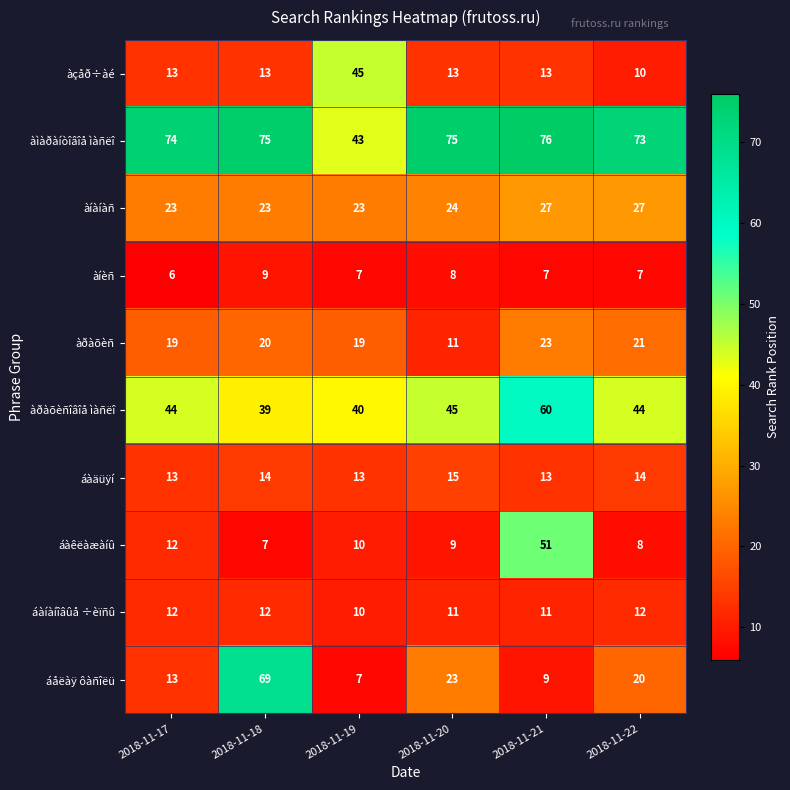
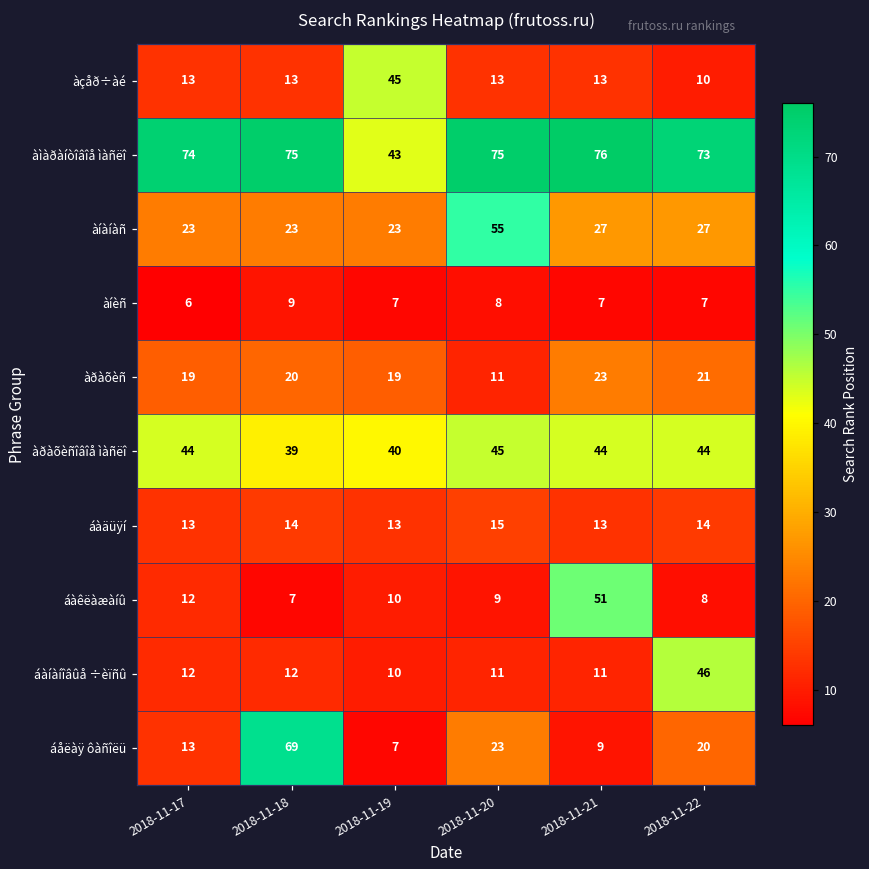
  {
    "àçåð÷àé": {
      "2018-11-17": 13,
      "2018-11-18": 13,
      "2018-11-19": 45,
      "2018-11-20": 13,
      "2018-11-21": 13,
      "2018-11-22": 10
    },
    "àìàðàíòîâîå ìàñëî": {
      "2018-11-17": 74,
      "2018-11-18": 75,
      "2018-11-19": 43,
      "2018-11-20": 75,
      "2018-11-21": 76,
      "2018-11-22": 73
    },
    "àíàíàñ": {
      "2018-11-17": 23,
      "2018-11-18": 23,
      "2018-11-19": 23,
-     "2018-11-20": 24,
+     "2018-11-20": 55,
      "2018-11-21": 27,
      "2018-11-22": 27
    },
    "àíèñ": {
      "2018-11-17": 6,
      "2018-11-18": 9,
      "2018-11-19": 7,
      "2018-11-20": 8,
      "2018-11-21": 7,
      "2018-11-22": 7
    },
    "àðàõèñ": {
      "2018-11-17": 19,
      "2018-11-18": 20,
      "2018-11-19": 19,
      "2018-11-20": 11,
      "2018-11-21": 23,
      "2018-11-22": 21
    },
    "àðàõèñîâîå ìàñëî": {
      "2018-11-17": 44,
      "2018-11-18": 39,
      "2018-11-19": 40,
      "2018-11-20": 45,
-     "2018-11-21": 60,
+     "2018-11-21": 44,
      "2018-11-22": 44
    },
    "áàäüÿí": {
      "2018-11-17": 13,
      "2018-11-18": 14,
      "2018-11-19": 13,
      "2018-11-20": 15,
      "2018-11-21": 13,
      "2018-11-22": 14
    },
    "áàêëàæàíû": {
      "2018-11-17": 12,
      "2018-11-18": 7,
      "2018-11-19": 10,
      "2018-11-20": 9,
      "2018-11-21": 51,
      "2018-11-22": 8
    },
    "áàíàíîâûå ÷èïñû": {
      "2018-11-17": 12,
      "2018-11-18": 12,
      "2018-11-19": 10,
      "2018-11-20": 11,
      "2018-11-21": 11,
-     "2018-11-22": 12
+     "2018-11-22": 46
    },
    "áåëàÿ ôàñîëü": {
      "2018-11-17": 13,
      "2018-11-18": 69,
      "2018-11-19": 7,
      "2018-11-20": 23,
      "2018-11-21": 9,
      "2018-11-22": 20
    }
  }
